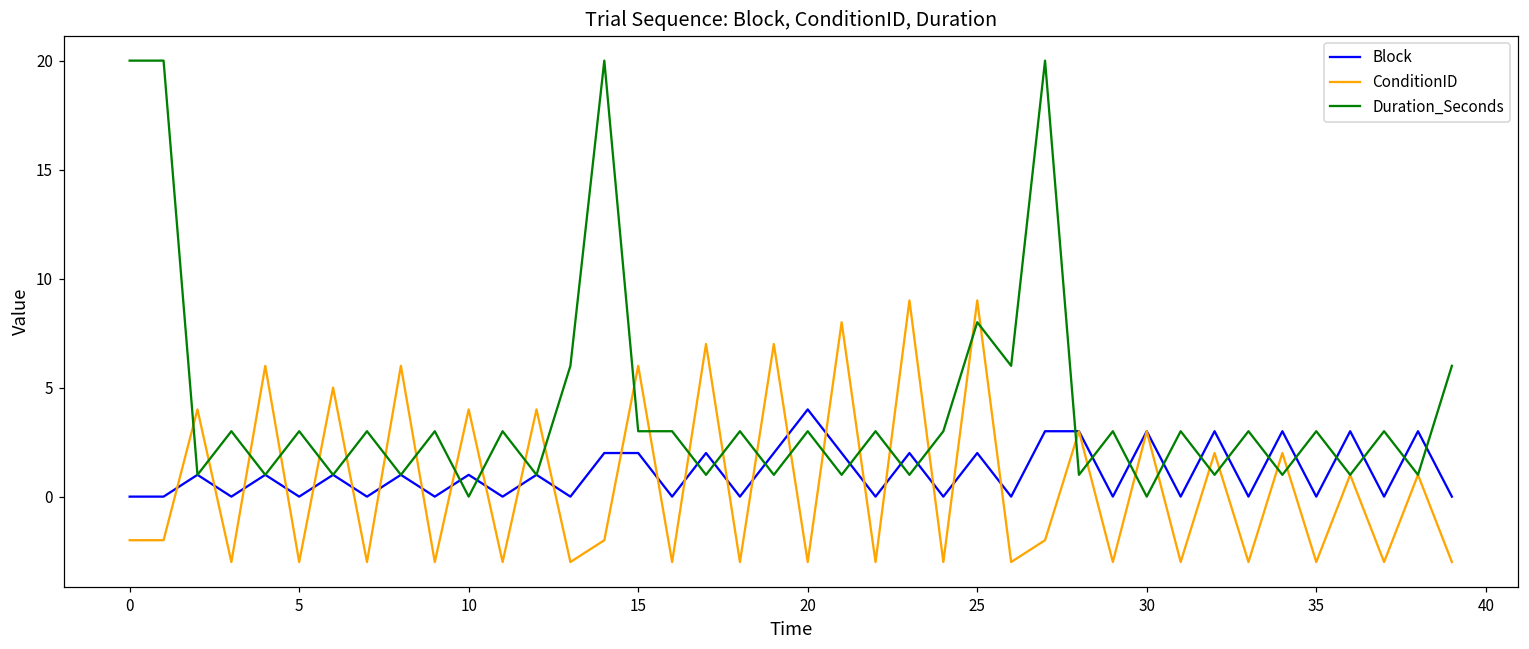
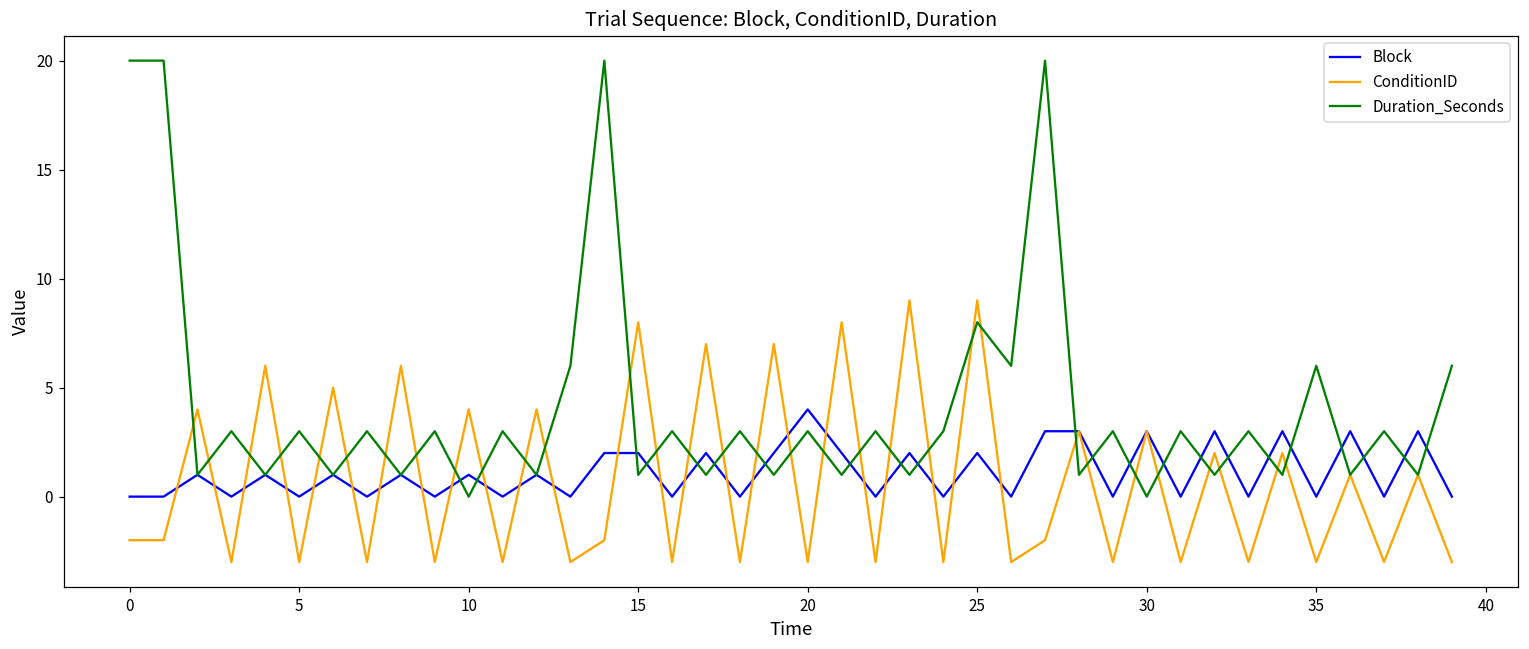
  {
    "Block": {
      "0": 0,
      "5": 0,
      "10": 1,
      "15": 2,
      "20": 4,
      "25": 2,
      "35": 0
    },
    "ConditionID": {
      "0": -2,
      "5": -3,
      "10": 4,
-     "15": 6,
+     "15": 8,
      "20": -3,
      "25": 9,
      "35": -3
    },
    "Duration_Seconds": {
      "0": 20,
      "5": 3,
      "10": 0,
-     "15": 3,
+     "15": 1,
      "20": 3,
      "25": 8,
      "30": 0,
-     "35": 3
+     "35": 6
    }
  }
